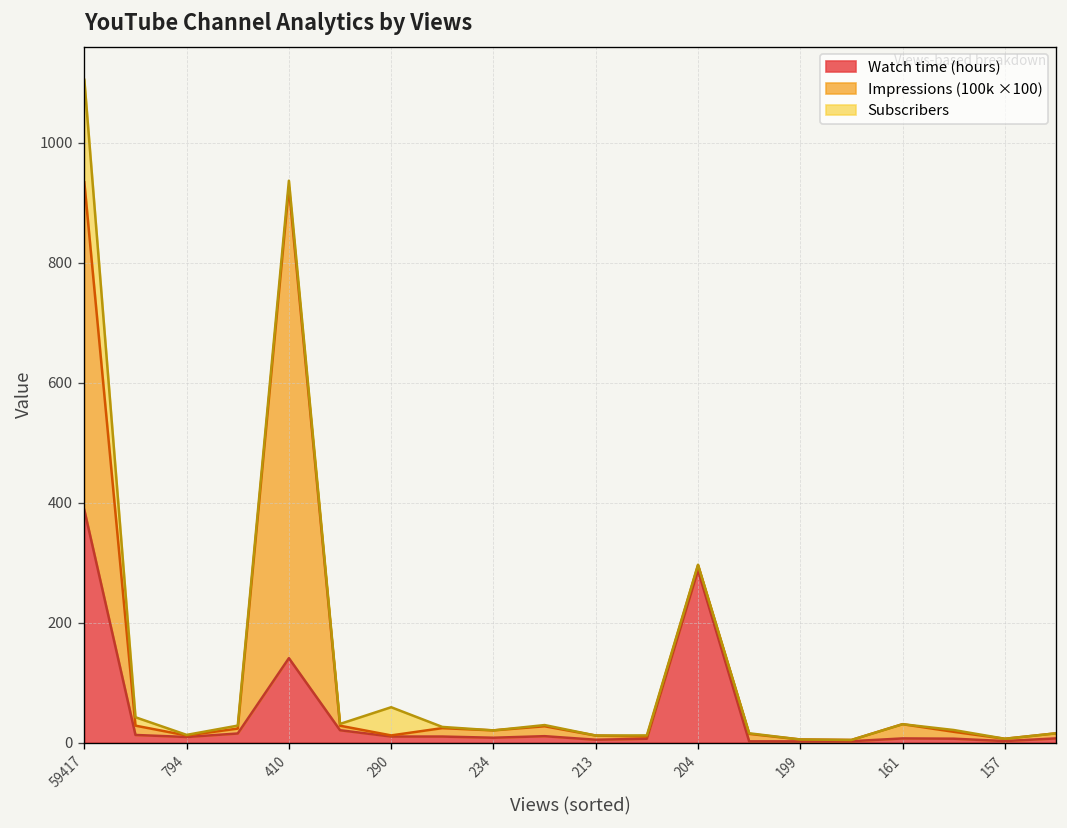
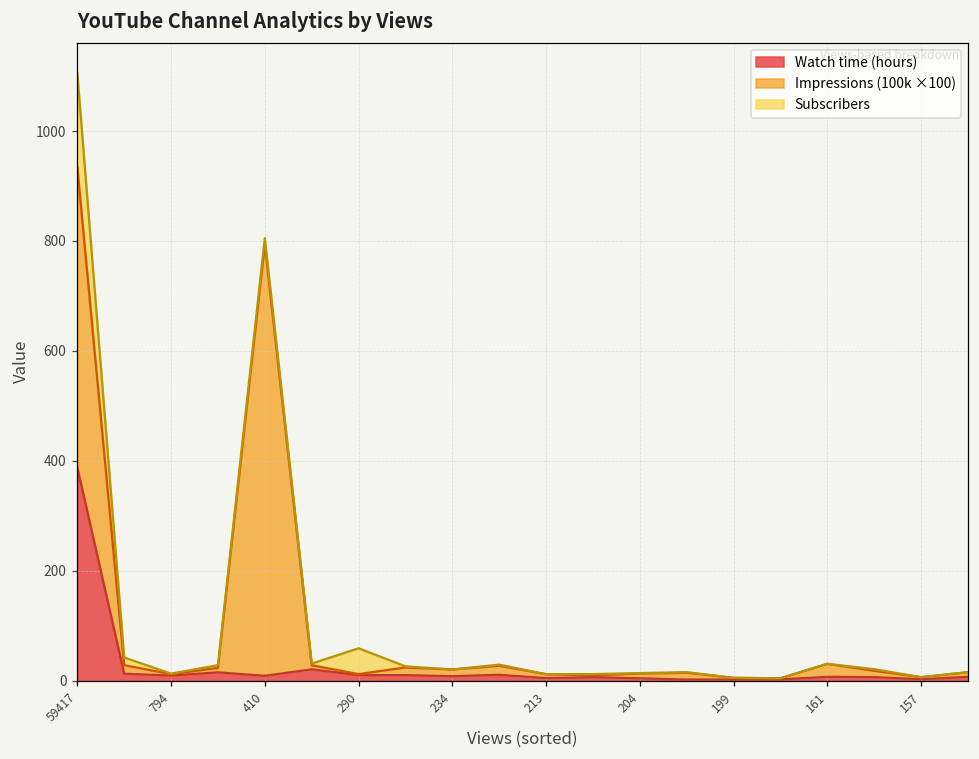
  {
    "Watch time (hours)": {
      "59417": 390,
-     "410": 140,
+     "410": 10,
      "234": 10,
      "213": 0,
-     "204": 290,
+     "204": 0,
      "161": 10
    },
    "Impressions (100k ×100)": {
      "59417": 550,
      "410": 790
    },
    "Subscribers": {
      "59417": 170,
      "410": 10,
      "290": 50
    }
  }
